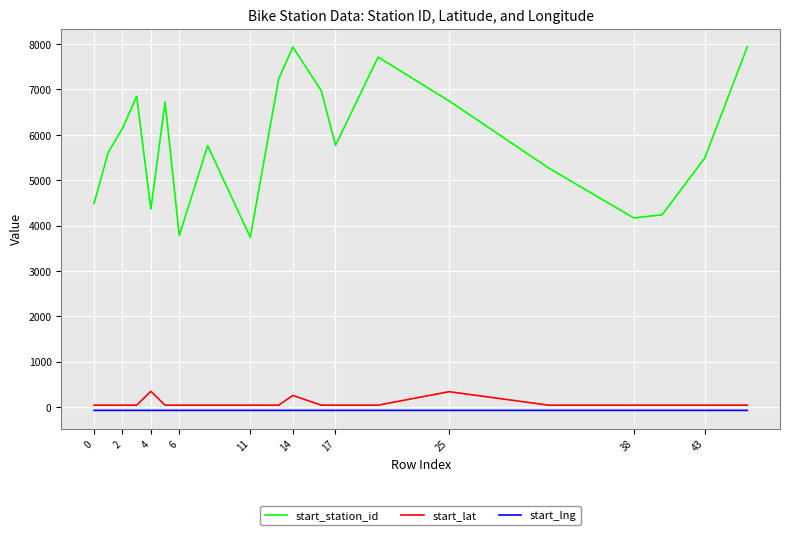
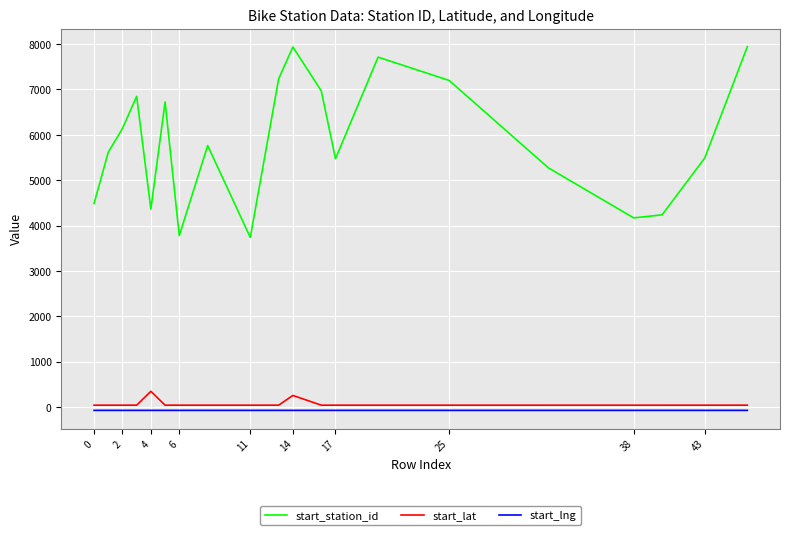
  {
    "start_station_id": {
      "0": 4500,
      "2": 6100,
      "4": 4400,
      "6": 3800,
      "11": 3700,
      "14": 7900,
-     "17": 5800,
-     "25": 6700,
+     "17": 5500,
+     "25": 7200,
      "38": 4200,
      "43": 5500
    },
    "start_lat": {
      "0": 0,
      "2": 0,
      "4": 300,
      "6": 0,
      "11": 0,
      "14": 300,
      "17": 0,
-     "25": 300,
+     "25": 0,
      "38": 0,
      "43": 0
    },
    "start_lng": {
      "0": -100,
      "2": -100,
      "4": -100,
      "6": -100,
      "11": -100,
      "14": -100,
      "17": -100,
      "25": -100,
      "38": -100,
      "43": -100
    }
  }
